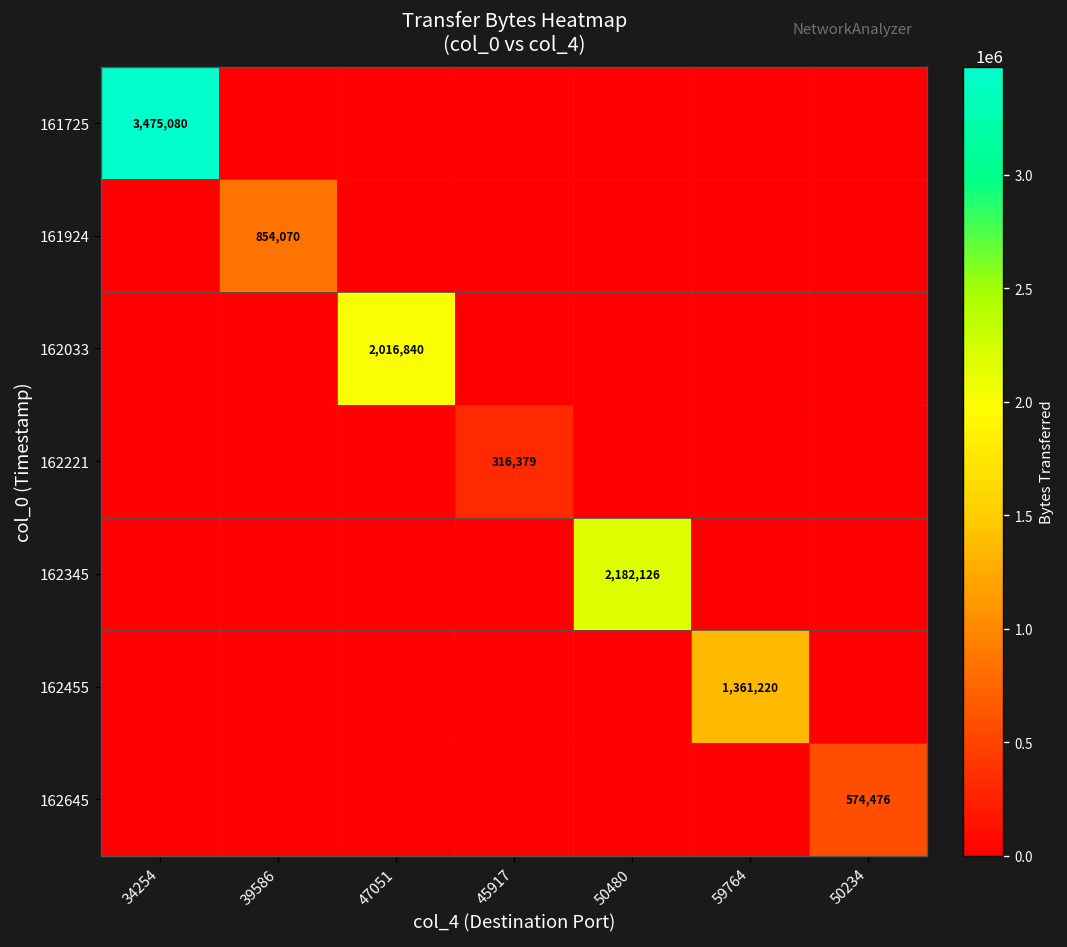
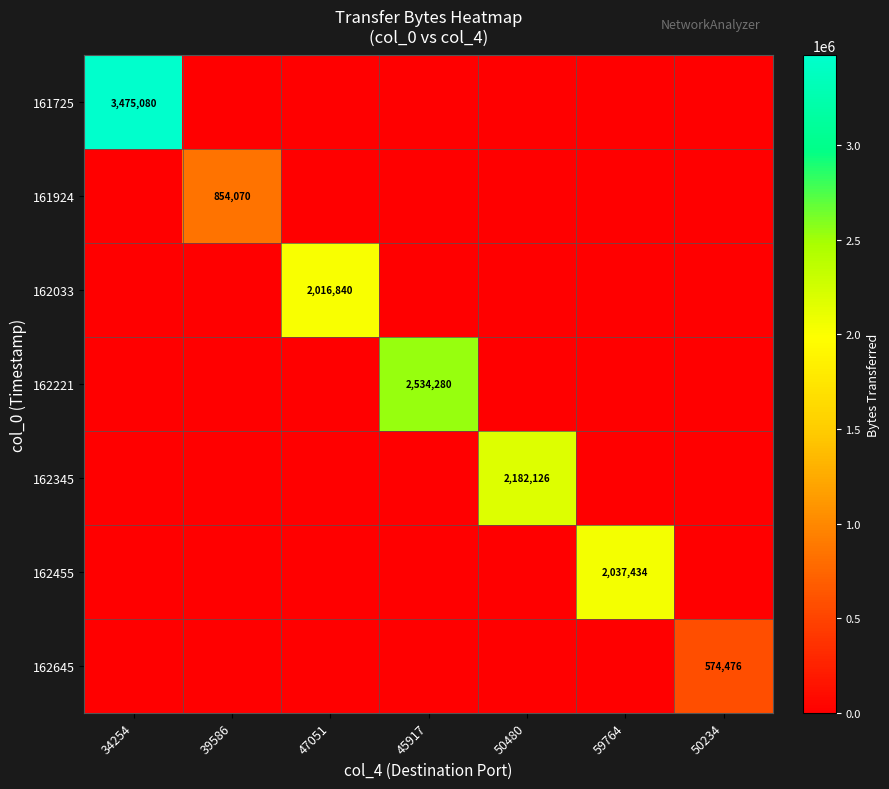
  {
    "161725": {
      "34254": "3,475,080"
    },
    "161924": {
      "39586": "854,070"
    },
    "162033": {
      "47051": "2,016,840"
    },
    "162221": {
-     "45917": "316,379"
+     "45917": "2,534,280"
    },
    "162345": {
      "50480": "2,182,126"
    },
    "162455": {
-     "59764": "1,361,220"
+     "59764": "2,037,434"
    },
    "162645": {
      "50234": "574,476"
    }
  }
